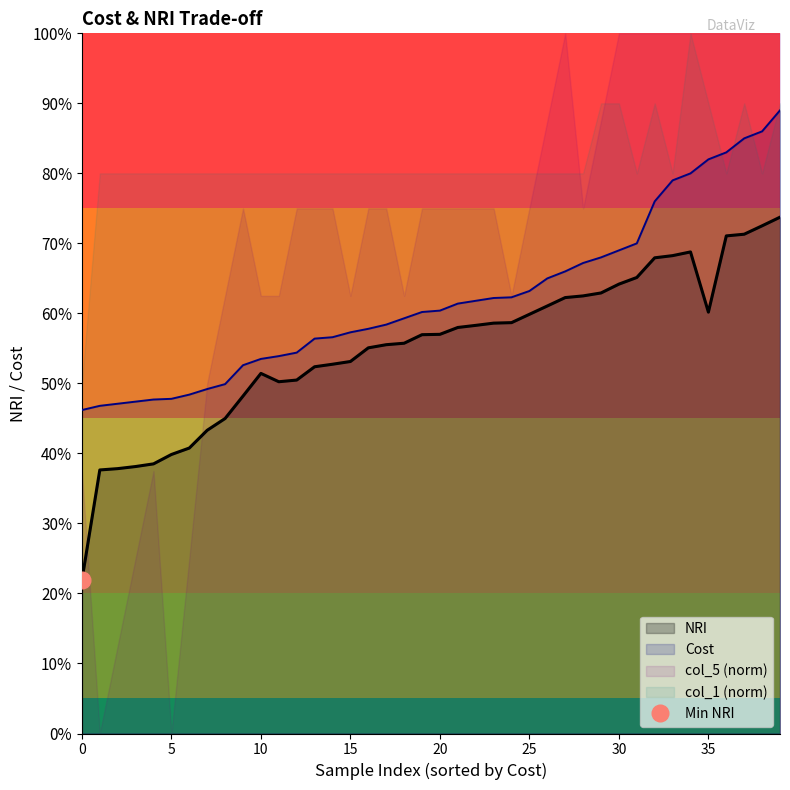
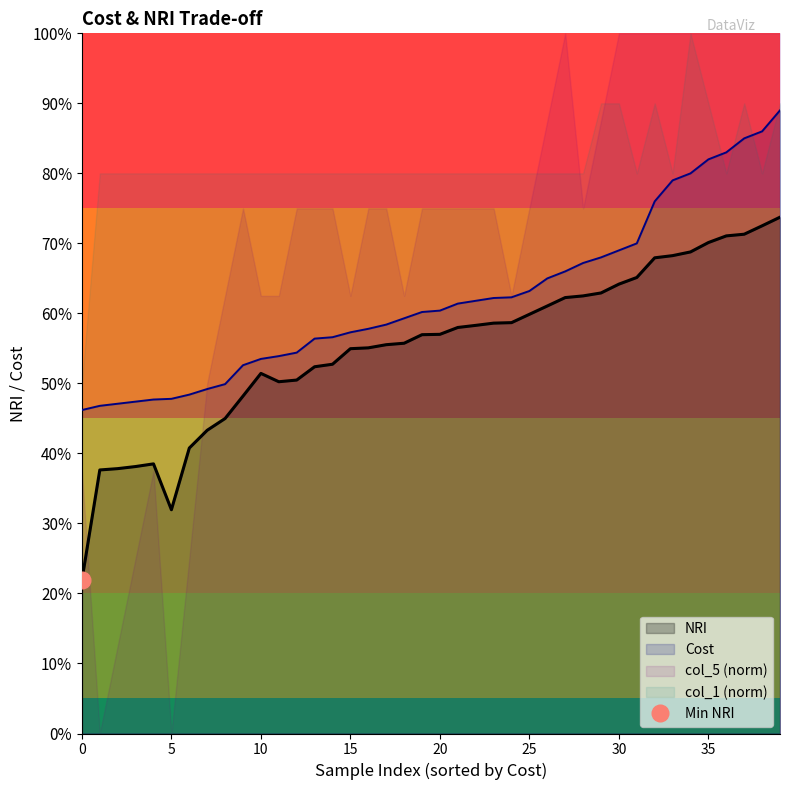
  {
    "NRI": {
-     "5": "40%",
+     "5": "32%",
      "10": "51%",
-     "15": "53%",
+     "15": "55%",
      "20": "57%",
      "25": "60%",
      "30": "64%",
-     "35": "60%"
+     "35": "70%"
    }
  }
